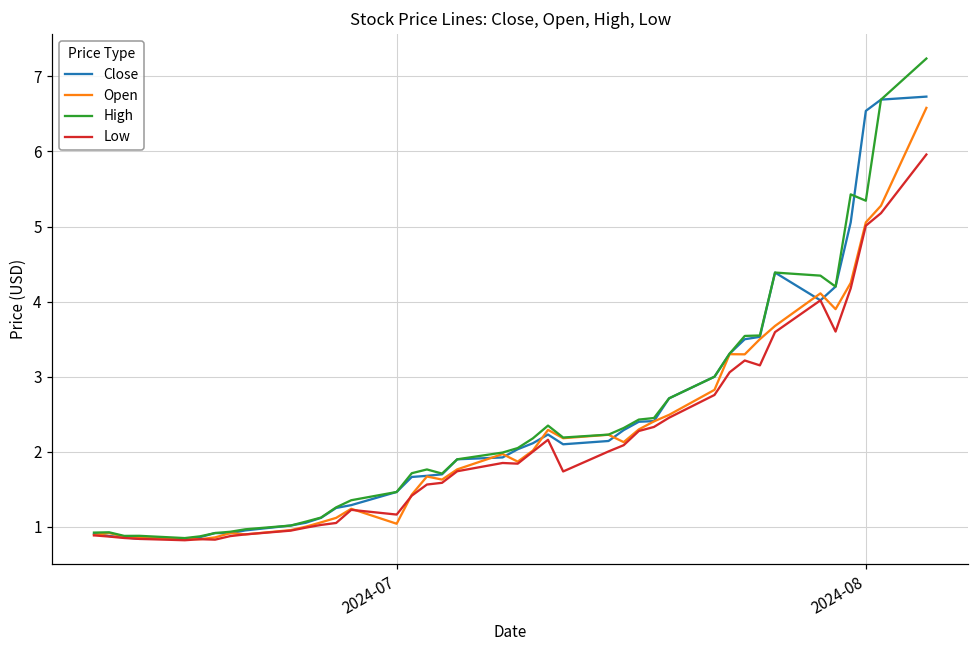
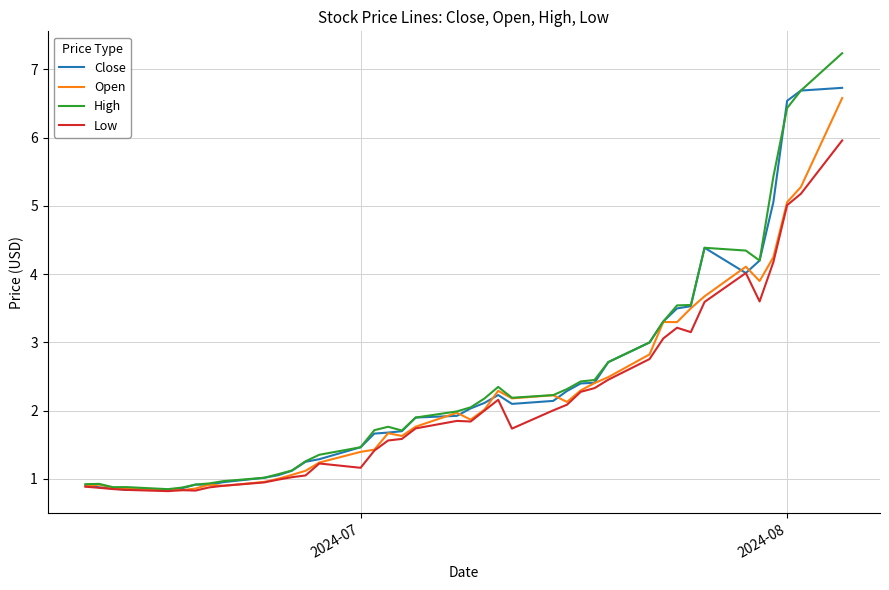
  {
    "Close": {
      "2024-08": 6.5
    },
    "Open": {
-     "2024-07": 1.0,
+     "2024-07": 1.4,
      "2024-08": 5.1
    },
    "High": {
-     "2024-08": 5.3
+     "2024-08": 6.4
    },
    "Low": {
      "2024-07": 1.2,
      "2024-08": 5.0
    }
  }
